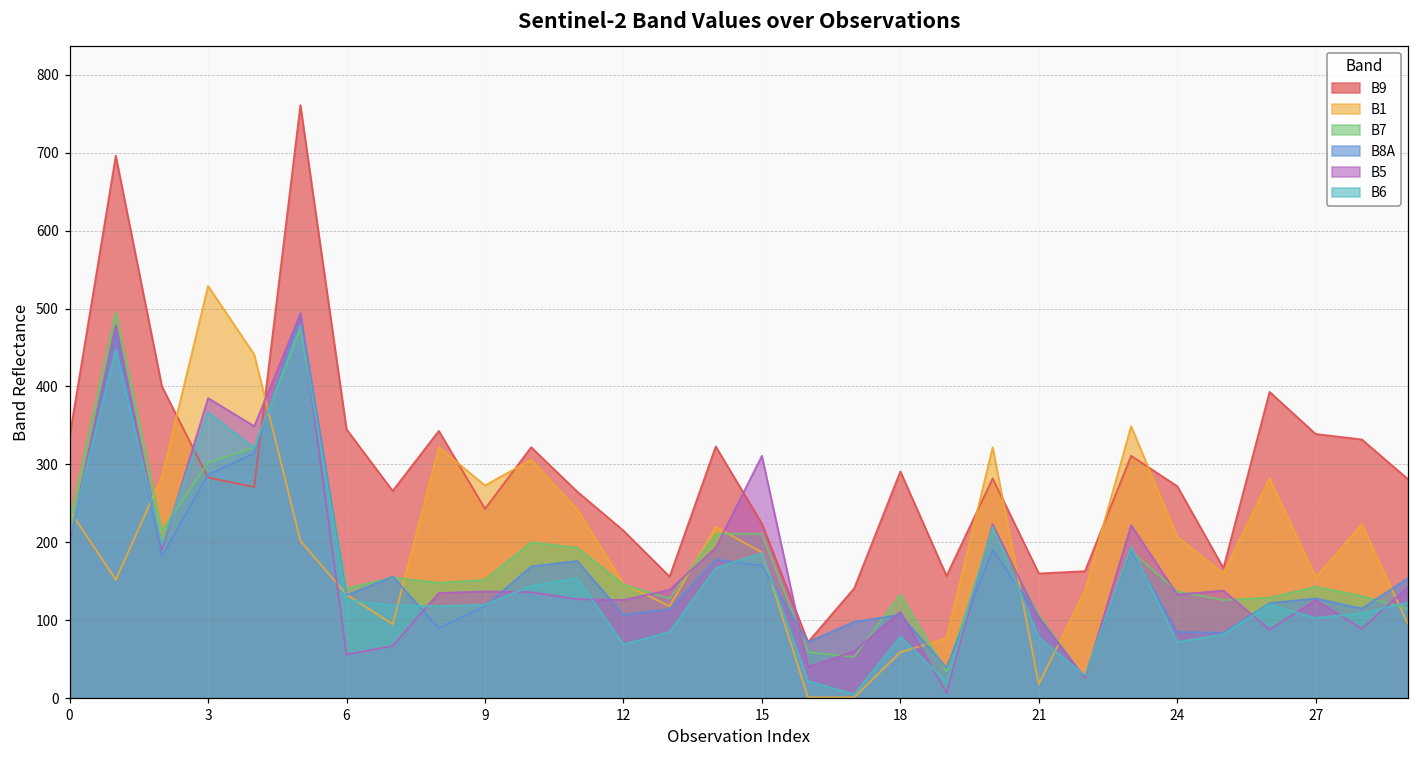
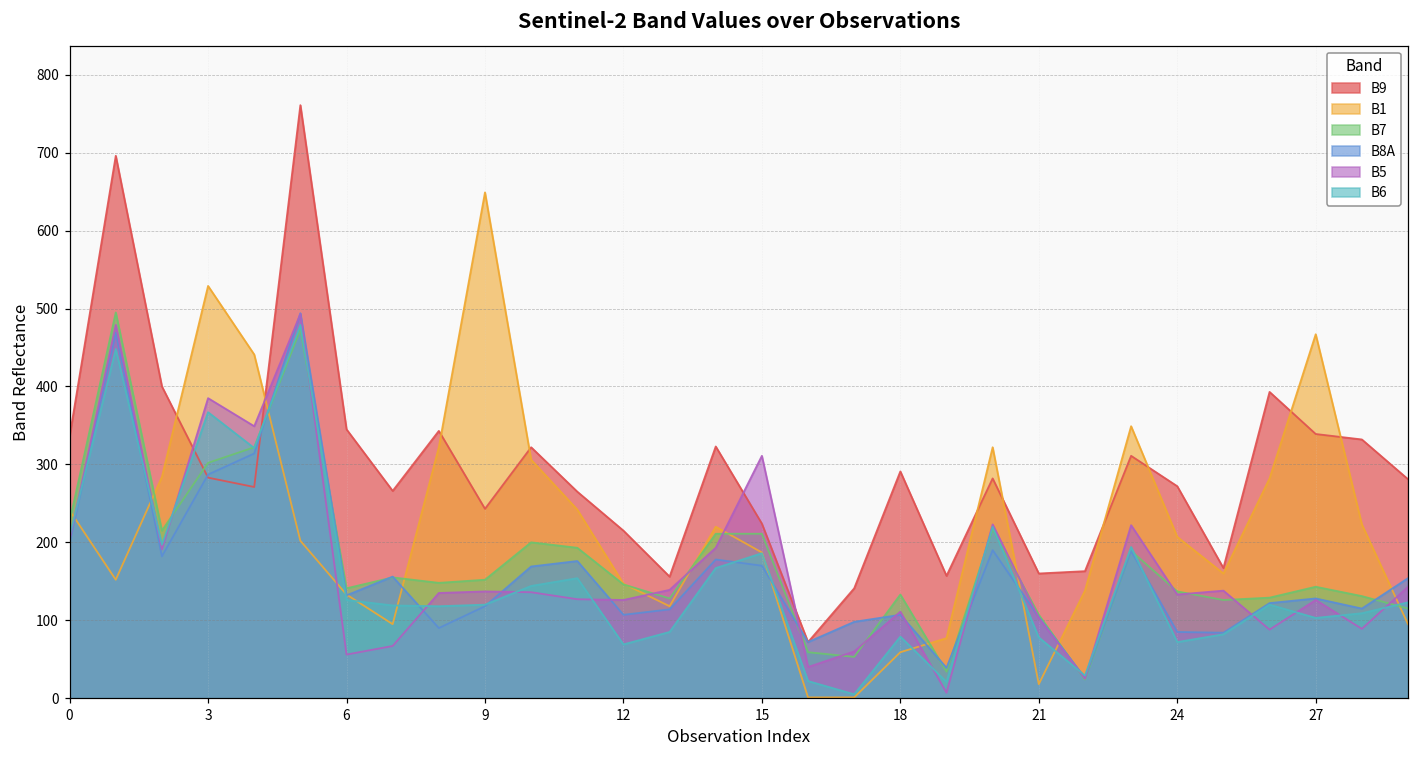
  {
    "B9": {
      "0": 340,
      "3": 280,
      "6": 350,
      "9": 240,
      "12": 220,
      "15": 220,
      "18": 290,
      "21": 160,
      "24": 270,
      "27": 340
    },
    "B1": {
      "0": 240,
      "3": 530,
-     "9": 270,
+     "9": 650,
      "18": 60,
      "21": 20,
      "24": 210,
-     "27": 160
+     "27": 470
    },
    "B7": {
      "0": 230,
      "3": 300,
      "6": 140,
      "9": 150,
      "15": 210,
      "18": 130,
      "24": 140,
      "27": 140
    },
    "B5": {
      "0": 200,
      "3": 390,
      "6": 60,
      "9": 140,
      "12": 130,
      "15": 310,
      "18": 110,
      "24": 130
    }
  }
